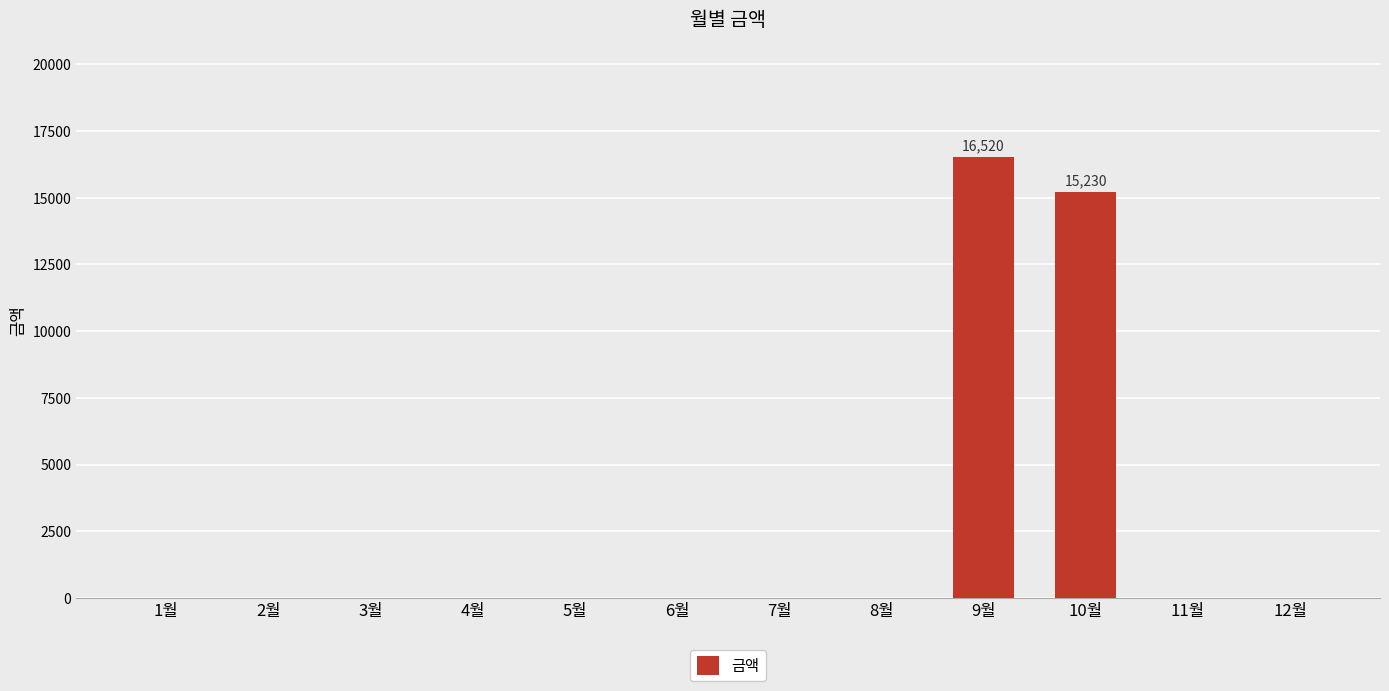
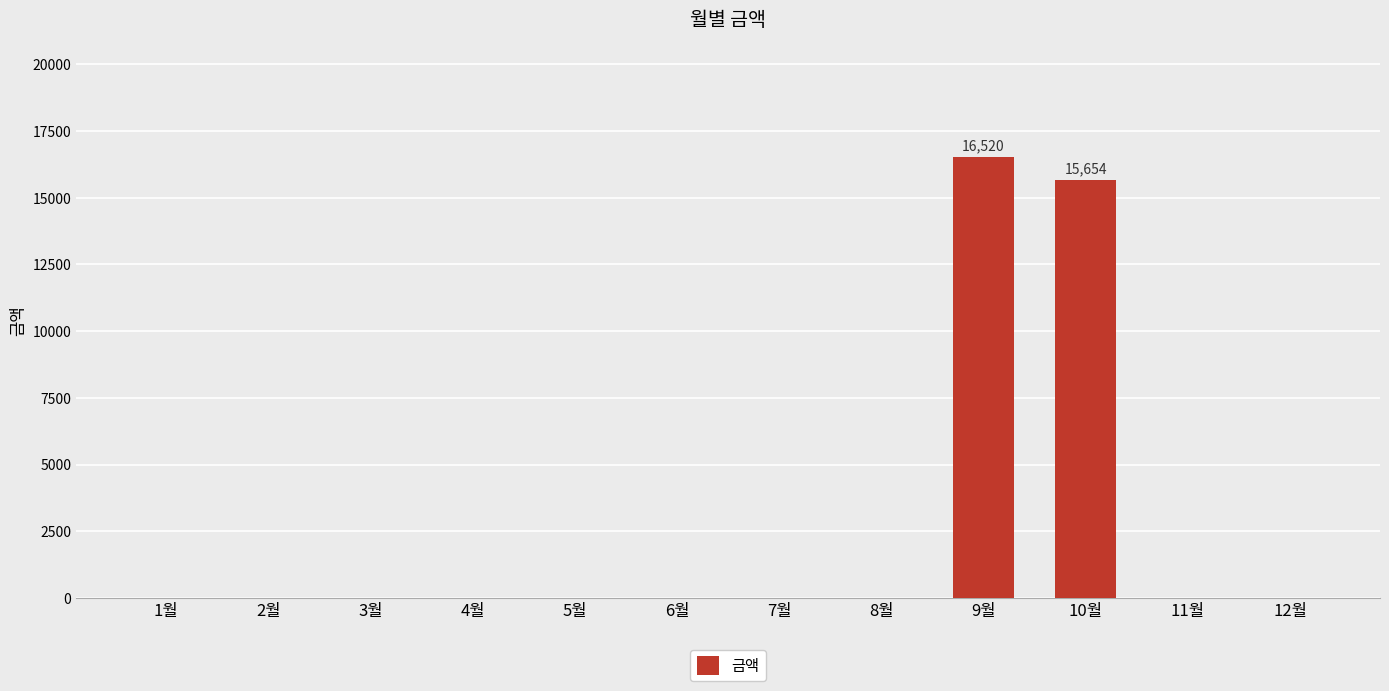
  {
    "9월": "16,520",
-   "10월": "15,230"
+   "10월": "15,654"
  }
